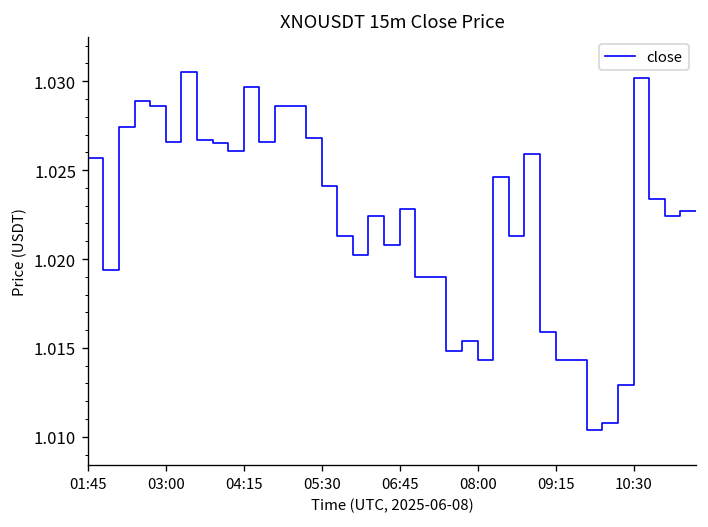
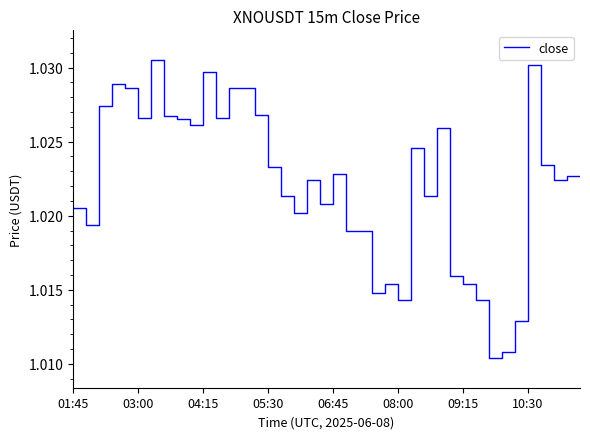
  {
-   "01:45": 1.0257,
+   "01:45": 1.0205,
    "03:00": 1.0266,
    "04:15": 1.0297,
-   "05:30": 1.0241,
+   "05:30": 1.0233,
    "06:45": 1.0228,
    "08:00": 1.0143,
-   "09:15": 1.0143,
+   "09:15": 1.0154,
    "10:30": 1.0302
  }
